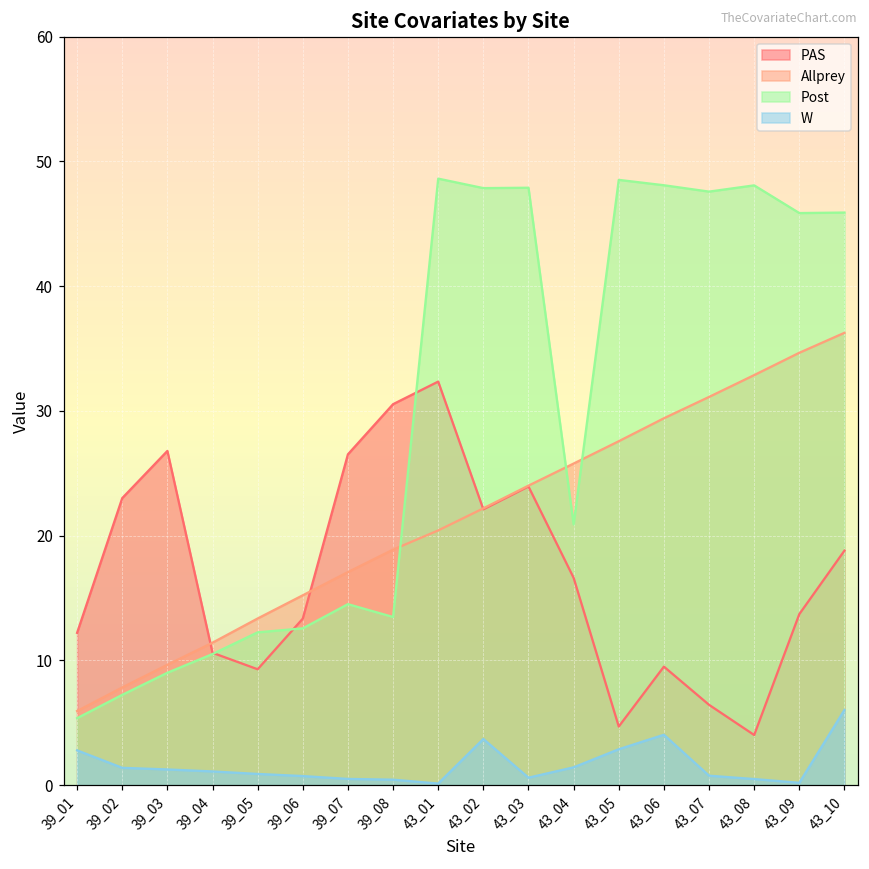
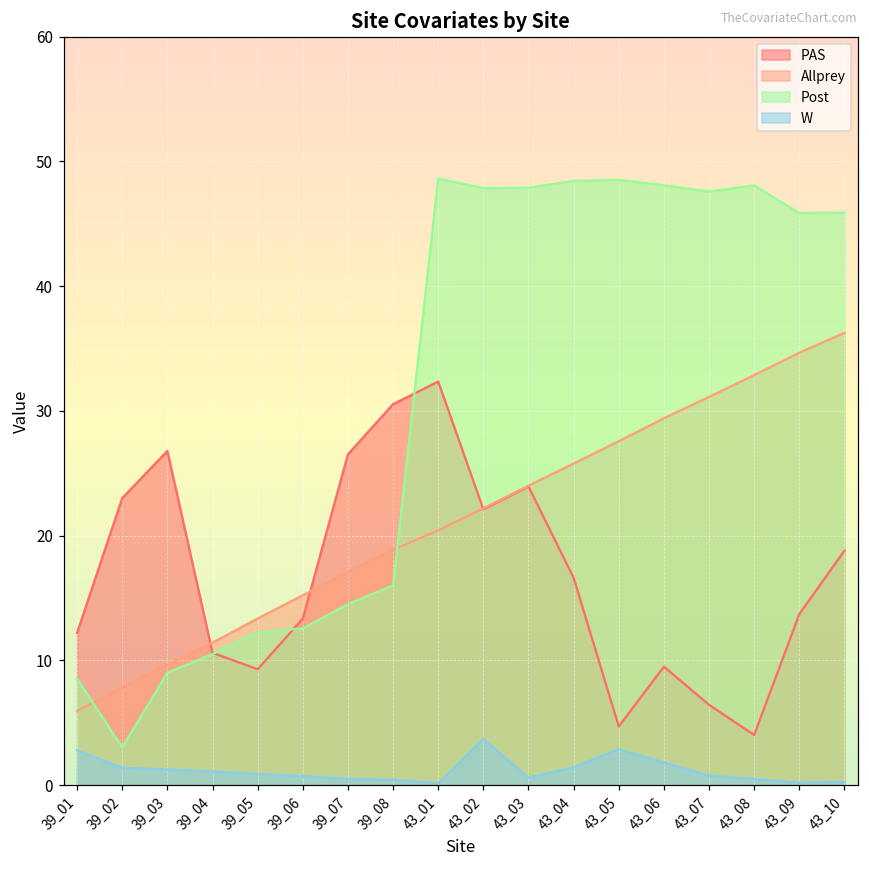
  {
    "Post": {
-     "39_01": 5.4,
-     "39_02": 7.2,
+     "39_01": 8.5,
+     "39_02": 3.0,
      "39_03": 9.0,
      "39_05": 12.3,
      "39_06": 12.6,
      "39_07": 14.5,
-     "39_08": 13.5,
+     "39_08": 16.0,
      "43_01": 48.6,
      "43_02": 47.9,
      "43_03": 47.9,
-     "43_04": 20.9,
+     "43_04": 48.4,
      "43_05": 48.5,
      "43_06": 48.1,
      "43_07": 47.6,
      "43_08": 48.1,
      "43_09": 45.9,
      "43_10": 45.9
    },
    "W": {
      "39_01": 2.8,
      "39_02": 1.4,
      "39_03": 1.3,
      "39_04": 1.1,
      "39_05": 0.9,
      "39_06": 0.7,
      "39_07": 0.5,
      "39_08": 0.4,
      "43_01": 0.1,
      "43_02": 3.7,
      "43_03": 0.6,
      "43_04": 1.4,
      "43_05": 2.9,
-     "43_06": 4.0,
+     "43_06": 1.8,
      "43_07": 0.8,
      "43_08": 0.5,
      "43_09": 0.2,
-     "43_10": 6.0
+     "43_10": 0.3
    }
  }
